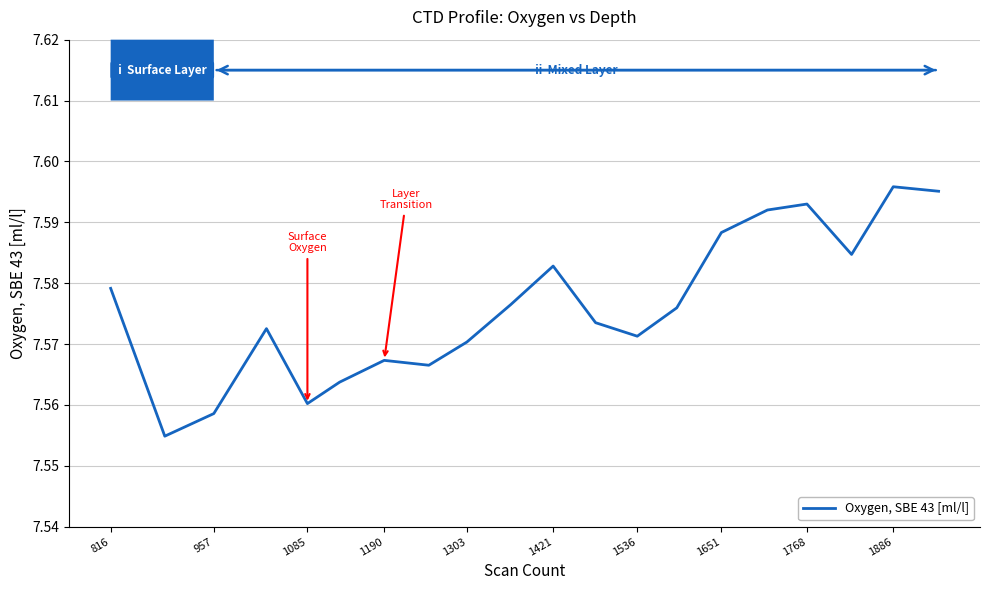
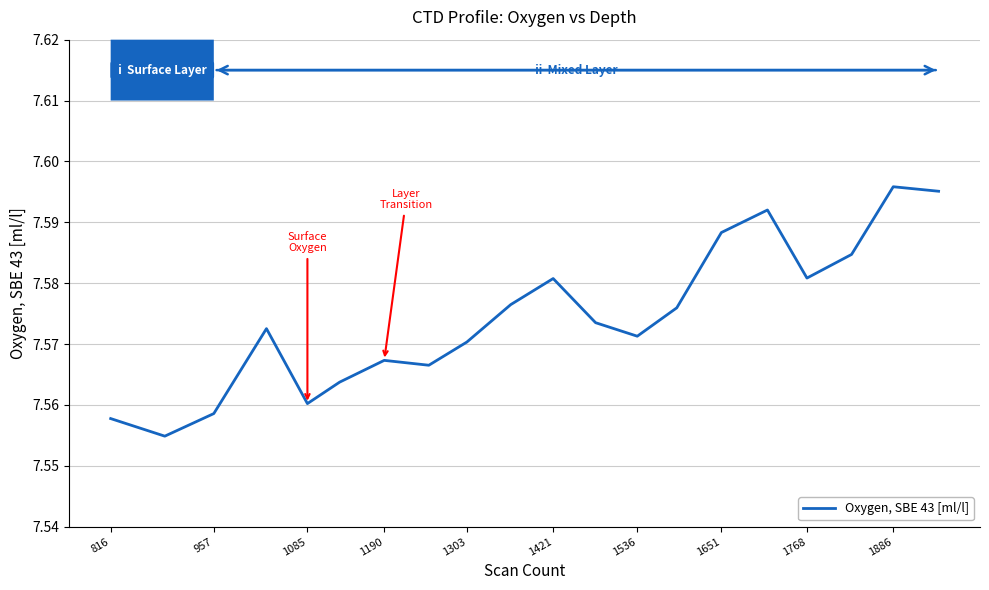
  {
-   "816": 7.579,
+   "816": 7.558,
    "957": 7.559,
    "1085": 7.560,
    "1190": 7.567,
    "1303": 7.570,
-   "1421": 7.583,
+   "1421": 7.581,
    "1536": 7.571,
    "1651": 7.588,
-   "1768": 7.593,
+   "1768": 7.581,
    "1886": 7.596
  }
